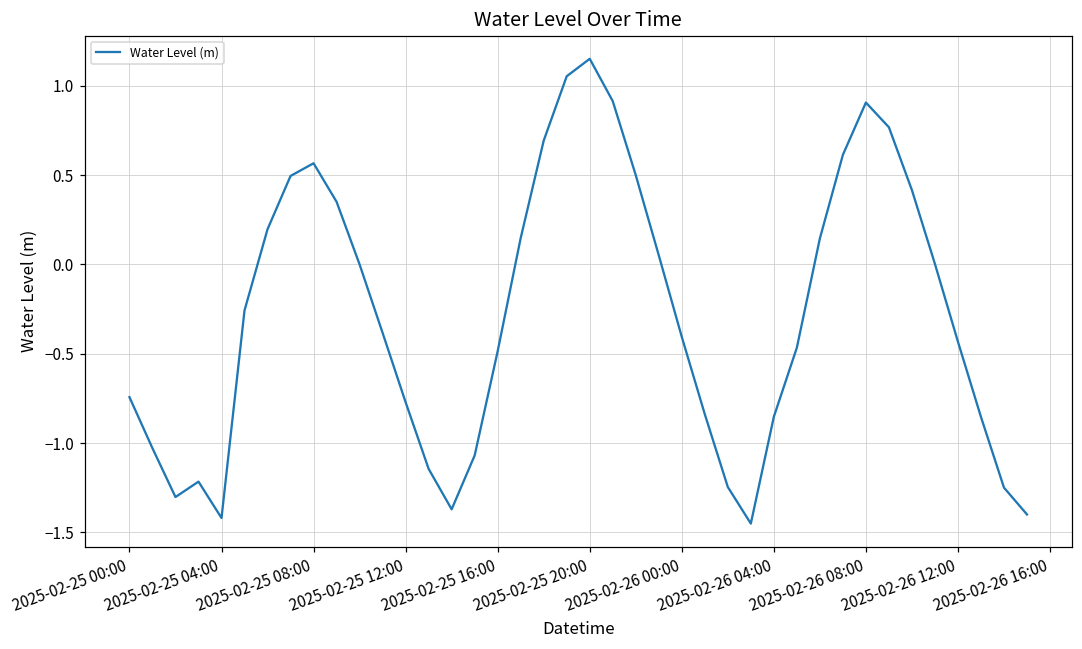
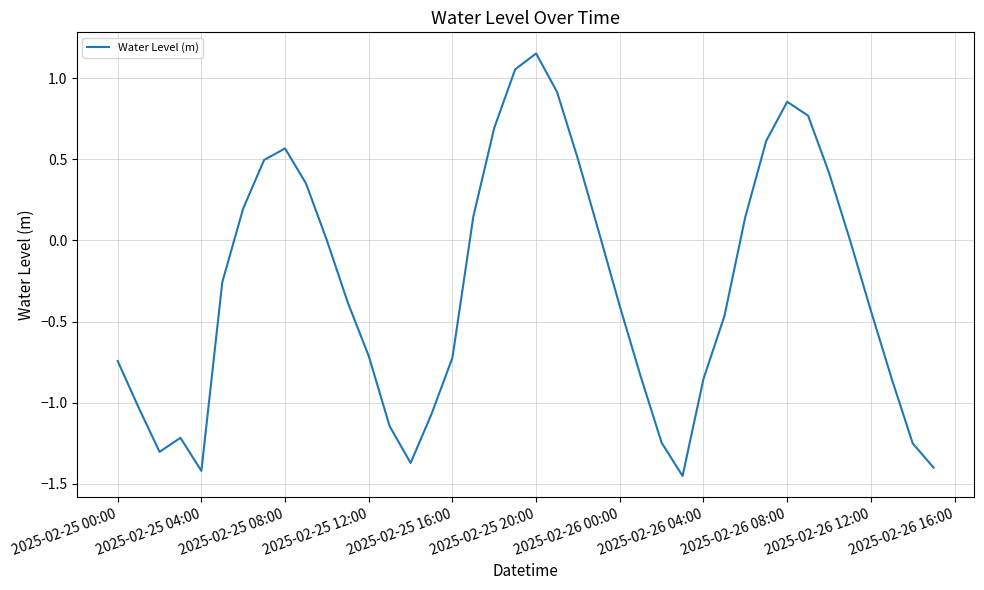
  {
    "2025-02-25 00:00": -0.74,
    "2025-02-25 04:00": -1.42,
    "2025-02-25 08:00": 0.57,
-   "2025-02-25 12:00": -0.77,
-   "2025-02-25 16:00": -0.49,
+   "2025-02-25 12:00": -0.71,
+   "2025-02-25 16:00": -0.72,
    "2025-02-25 20:00": 1.15,
    "2025-02-26 00:00": -0.41,
    "2025-02-26 04:00": -0.85,
-   "2025-02-26 08:00": 0.91,
+   "2025-02-26 08:00": 0.85,
    "2025-02-26 12:00": -0.43
  }
